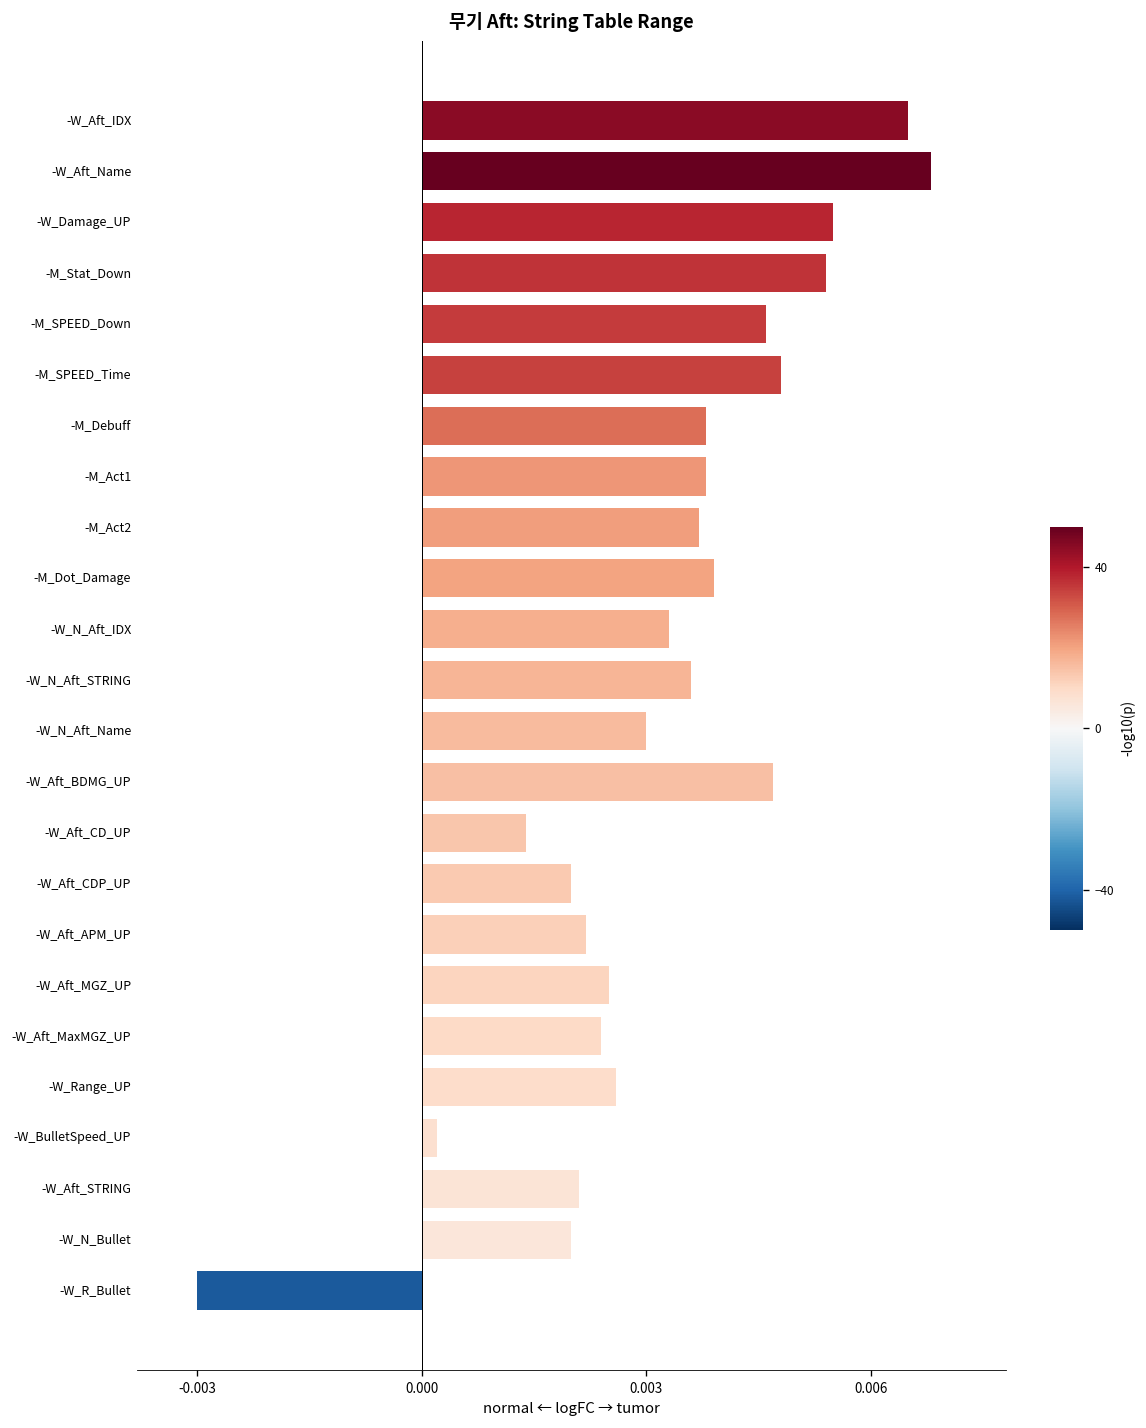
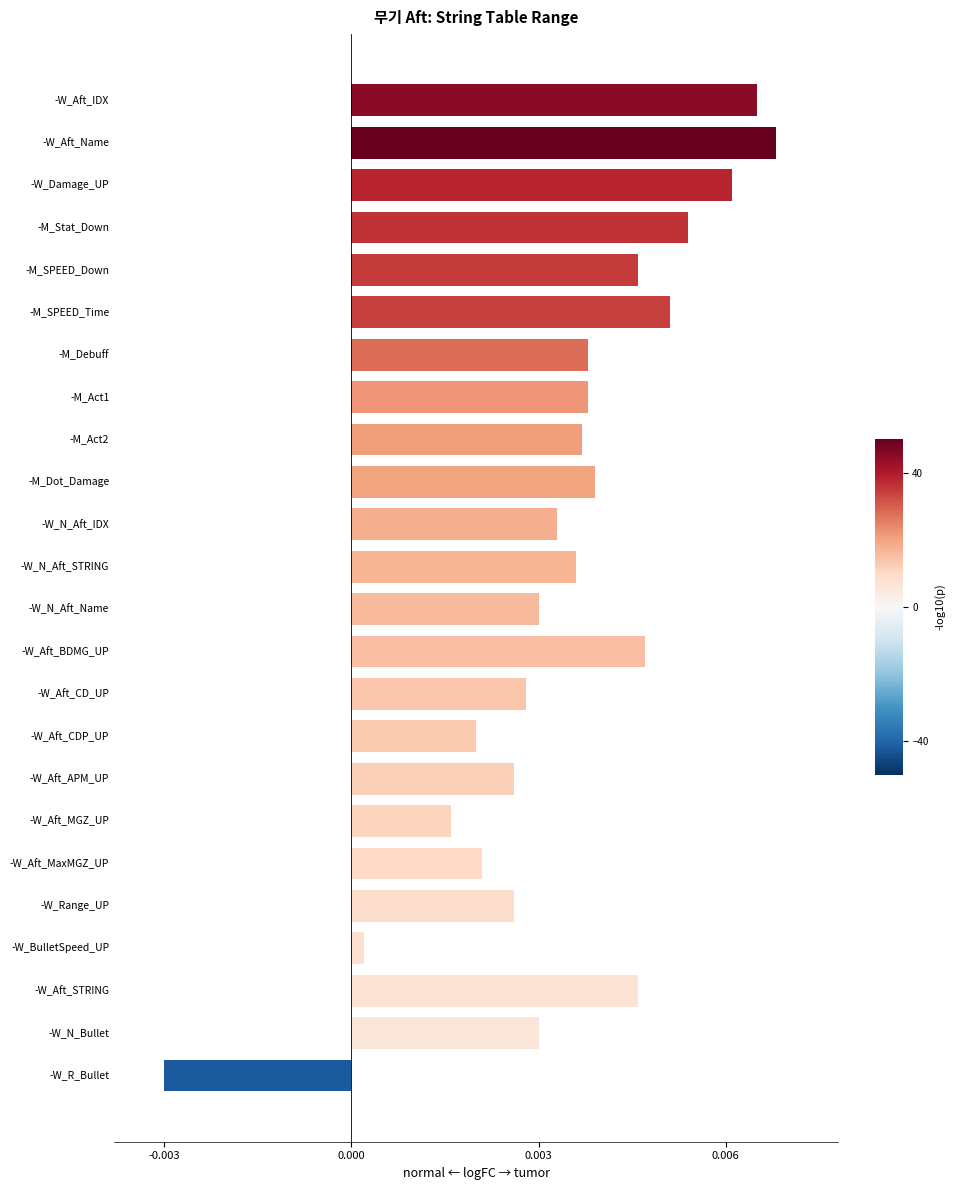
  {
    "-W_Aft_IDX": 0.0065,
    "-W_Aft_Name": 0.0068,
-   "-W_Damage_UP": 0.0055,
+   "-W_Damage_UP": 0.0061,
    "-M_Stat_Down": 0.0054,
    "-M_SPEED_Down": 0.0046,
-   "-M_SPEED_Time": 0.0048,
+   "-M_SPEED_Time": 0.0051,
    "-M_Debuff": 0.0038,
    "-M_Act1": 0.0038,
    "-M_Act2": 0.0037,
    "-M_Dot_Damage": 0.0039,
    "-W_N_Aft_IDX": 0.0033,
    "-W_N_Aft_STRING": 0.0036,
    "-W_N_Aft_Name": 0.0030,
    "-W_Aft_BDMG_UP": 0.0047,
-   "-W_Aft_CD_UP": 0.0014,
+   "-W_Aft_CD_UP": 0.0028,
    "-W_Aft_CDP_UP": 0.0020,
-   "-W_Aft_APM_UP": 0.0022,
-   "-W_Aft_MGZ_UP": 0.0025,
-   "-W_Aft_MaxMGZ_UP": 0.0024,
+   "-W_Aft_APM_UP": 0.0026,
+   "-W_Aft_MGZ_UP": 0.0016,
+   "-W_Aft_MaxMGZ_UP": 0.0021,
    "-W_Range_UP": 0.0026,
    "-W_BulletSpeed_UP": 0.0002,
-   "-W_Aft_STRING": 0.0021,
-   "-W_N_Bullet": 0.002,
+   "-W_Aft_STRING": 0.0046,
+   "-W_N_Bullet": 0.003,
    "-W_R_Bullet": -0.0030
  }
